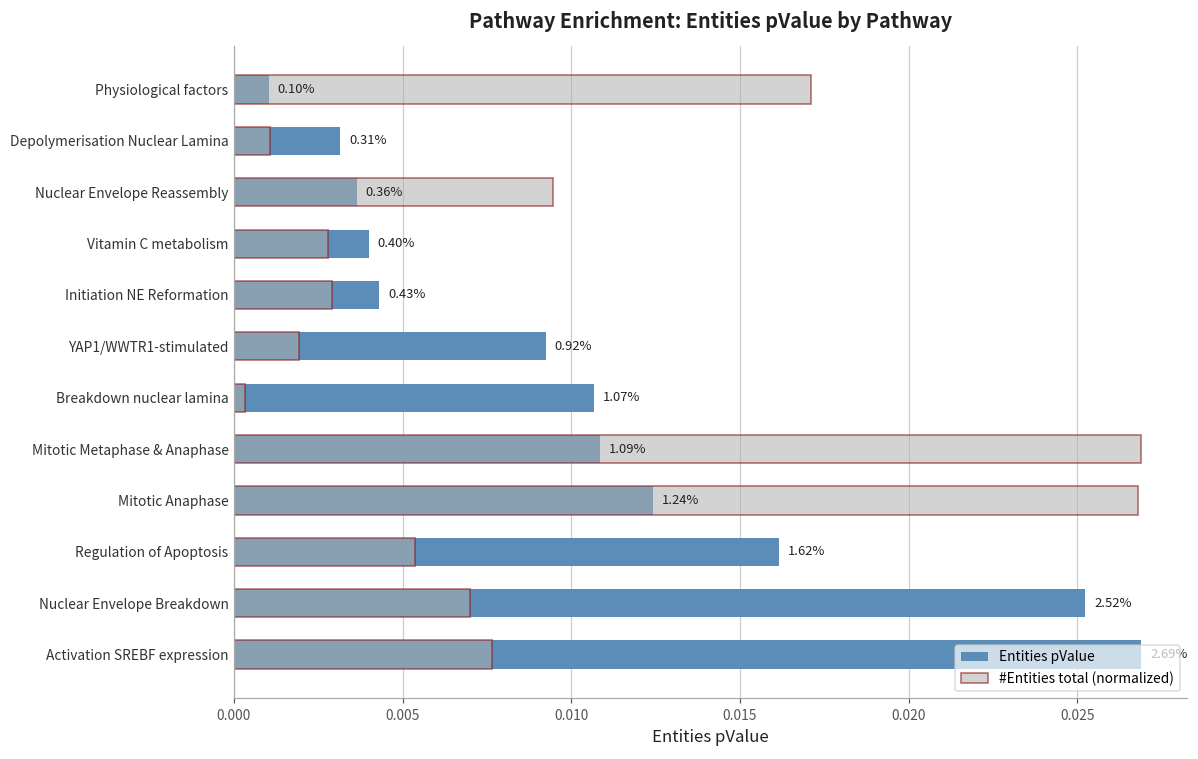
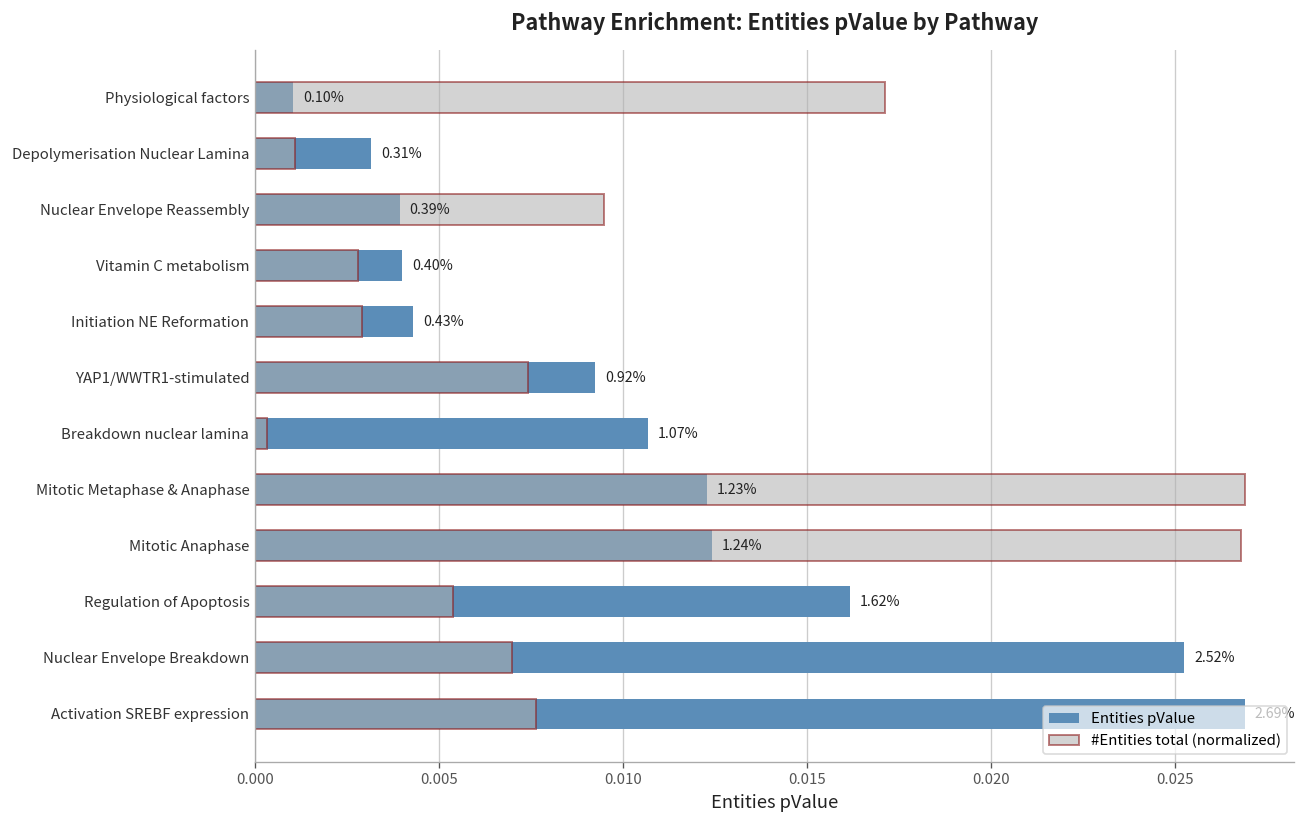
  {
    "Entities pValue": {
      "Depolymerisation Nuclear Lamina": "0.31%",
-     "Nuclear Envelope Reassembly": "0.36%",
+     "Nuclear Envelope Reassembly": "0.39%",
      "Vitamin C metabolism": "0.40%",
      "Initiation NE Reformation": "0.43%",
      "YAP1/WWTR1-stimulated": "0.92%",
      "Breakdown nuclear lamina": "1.07%",
-     "Mitotic Metaphase & Anaphase": "1.09%",
+     "Mitotic Metaphase & Anaphase": "1.23%",
      "Regulation of Apoptosis": "1.62%",
      "Nuclear Envelope Breakdown": "2.52%"
    },
    "#Entities total (normalized)": {
-     "YAP1/WWTR1-stimulated": "0.0019"
+     "YAP1/WWTR1-stimulated": "0.0074"
    }
  }
